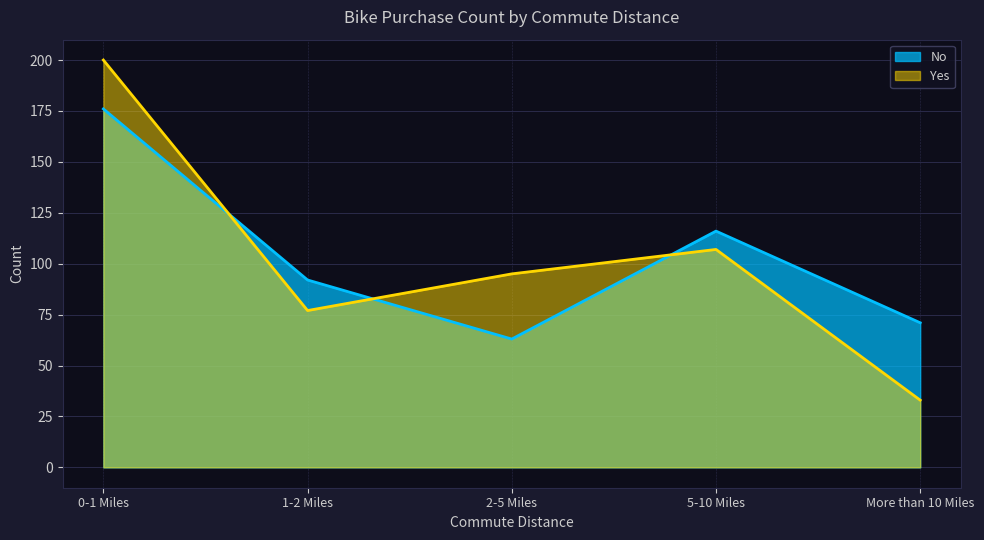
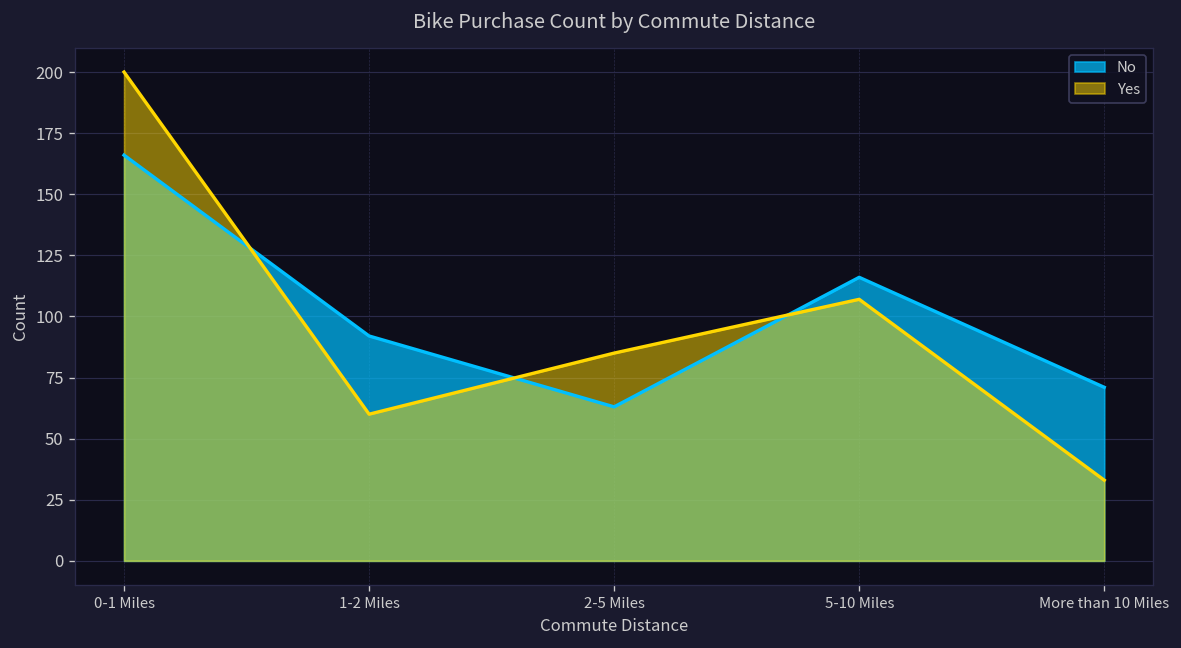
  {
    "No": {
-     "0-1 Miles": 176,
+     "0-1 Miles": 166,
      "1-2 Miles": 92,
      "2-5 Miles": 63,
      "5-10 Miles": 116,
      "More than 10 Miles": 71
    },
    "Yes": {
      "0-1 Miles": 200,
-     "1-2 Miles": 77,
-     "2-5 Miles": 95,
+     "1-2 Miles": 60,
+     "2-5 Miles": 85,
      "5-10 Miles": 107,
      "More than 10 Miles": 33
    }
  }
